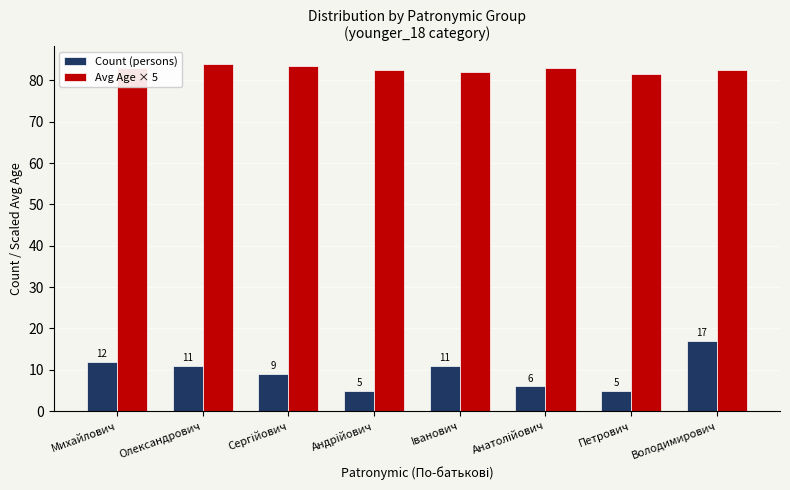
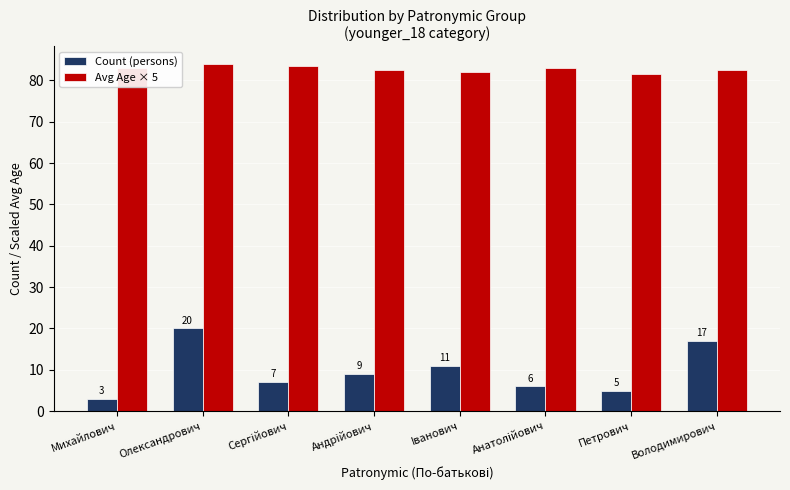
  {
    "Count (persons)": {
-     "Михайлович": 12,
-     "Олександрович": 11,
-     "Сергійович": 9,
-     "Андрійович": 5,
+     "Михайлович": 3,
+     "Олександрович": 20,
+     "Сергійович": 7,
+     "Андрійович": 9,
      "Іванович": 11,
      "Анатолійович": 6,
      "Петрович": 5,
      "Володимирович": 17
    },
    "Avg Age × 5": {
      "Олександрович": 84,
      "Сергійович": 84,
      "Андрійович": 83,
      "Іванович": 82,
      "Анатолійович": 83,
      "Петрович": 82,
      "Володимирович": 83
    }
  }
